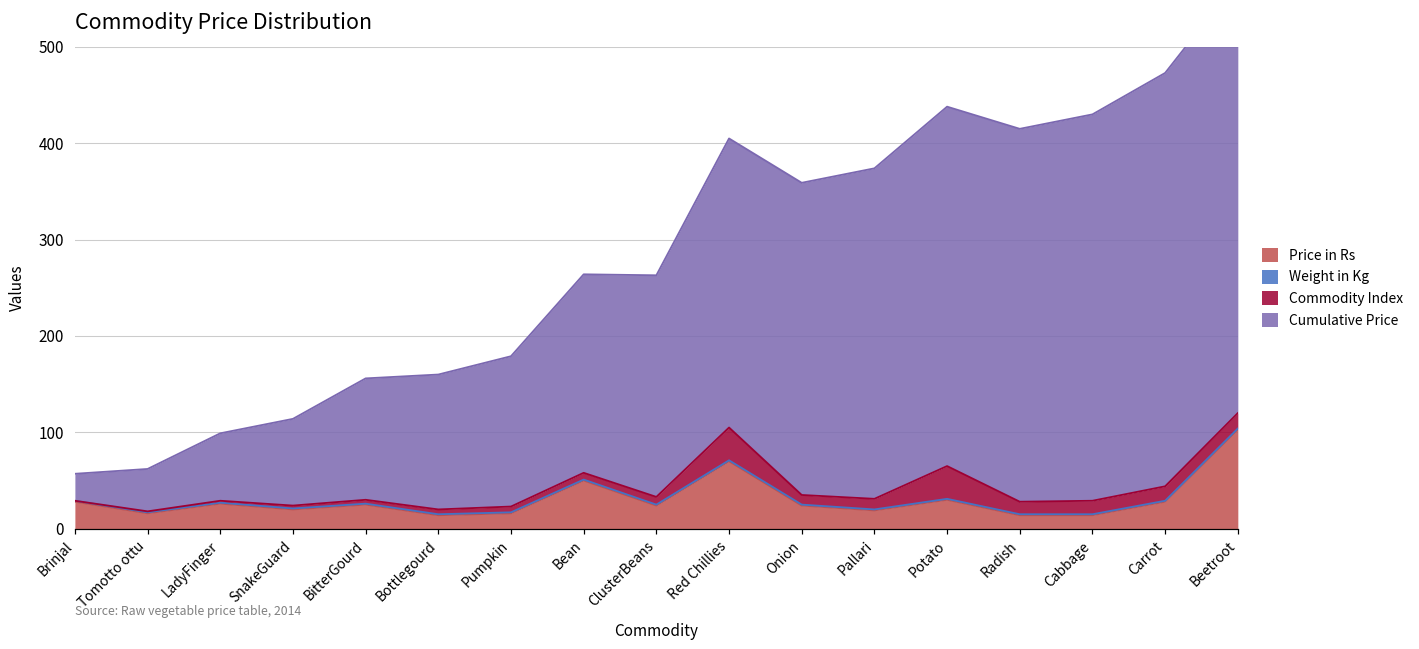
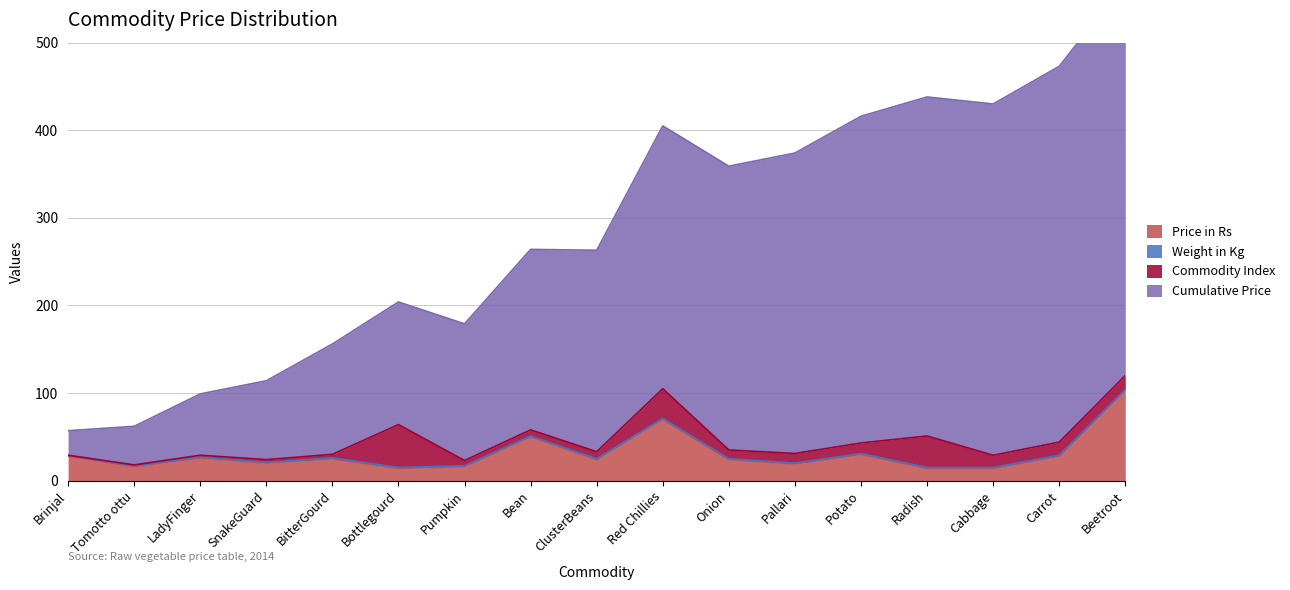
  {
    "Commodity Index": {
      "SnakeGuard": 0,
      "BitterGourd": 0,
-     "Bottlegourd": 10,
+     "Bottlegourd": 50,
      "Pumpkin": 10,
      "Bean": 10,
      "ClusterBeans": 10,
      "Red Chillies": 30,
      "Onion": 10,
      "Pallari": 10,
-     "Potato": 30,
-     "Radish": 10,
+     "Potato": 10,
+     "Radish": 40,
      "Cabbage": 10,
      "Carrot": 20,
      "Beetroot": 20
    }
  }
